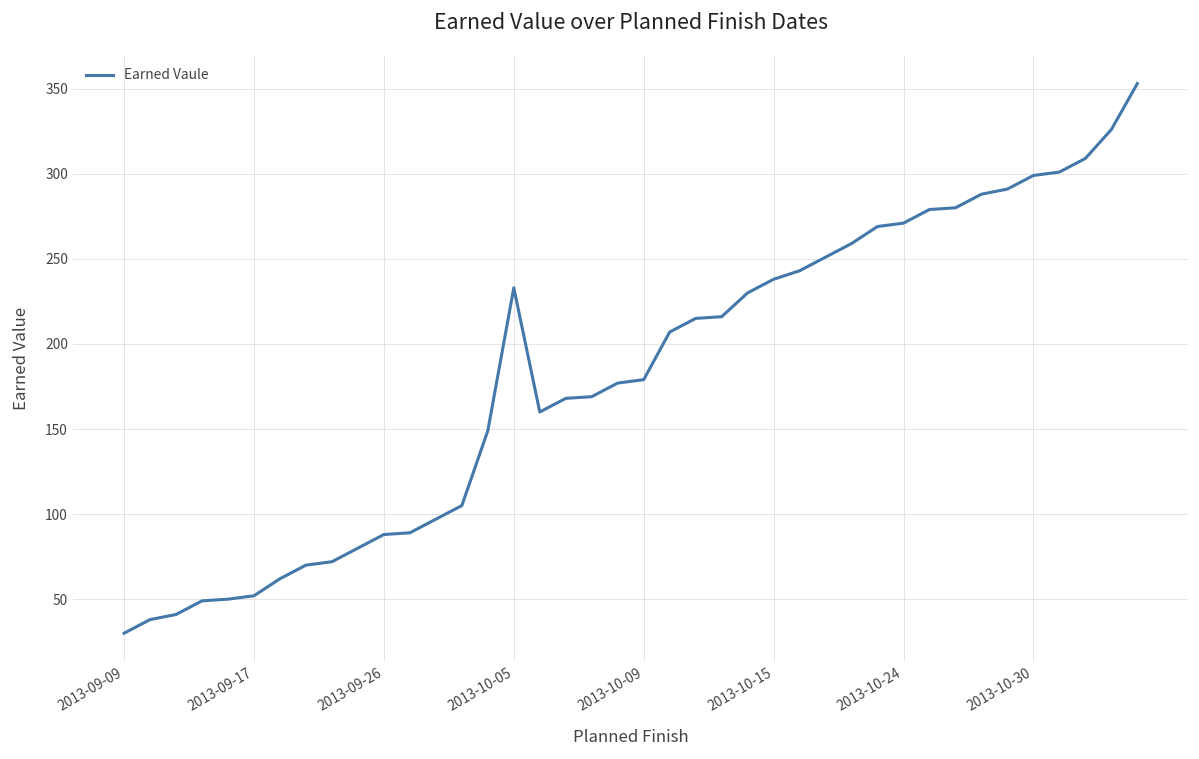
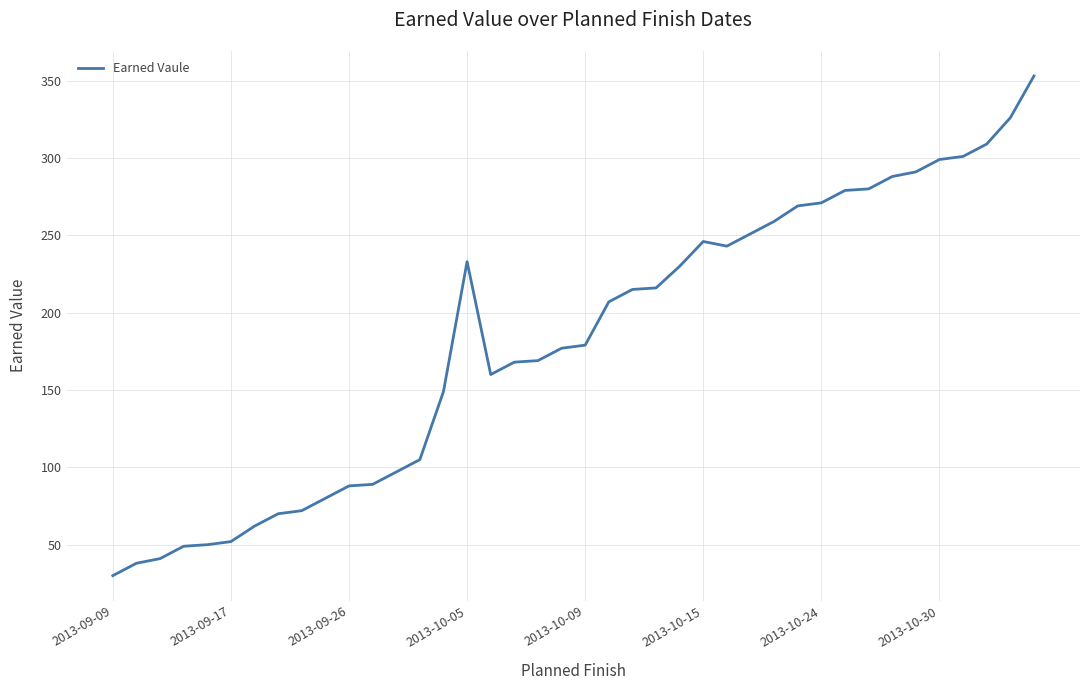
  {
    "2013-09-09": 30,
    "2013-09-17": 52,
    "2013-09-26": 88,
    "2013-10-05": 233,
    "2013-10-09": 179,
-   "2013-10-15": 238
+   "2013-10-15": 246
  }
